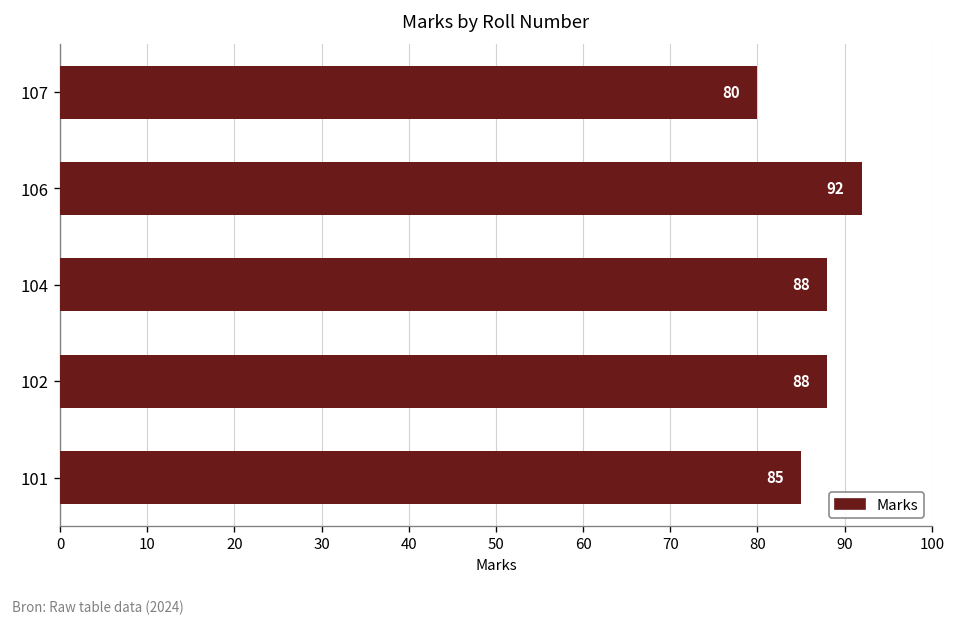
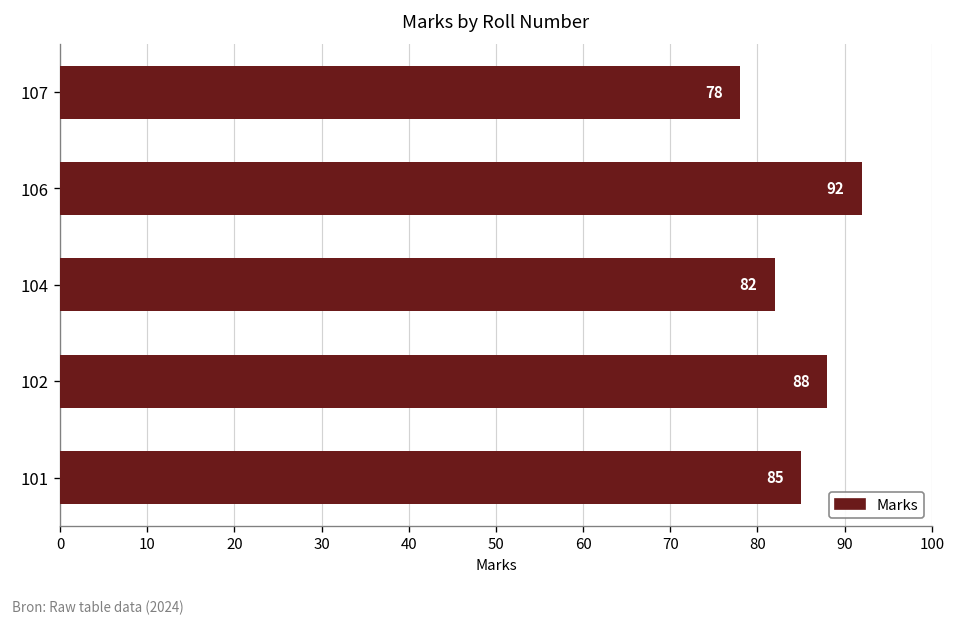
  {
-   "107": 80,
+   "107": 78,
    "106": 92,
-   "104": 88,
+   "104": 82,
    "102": 88,
    "101": 85
  }
